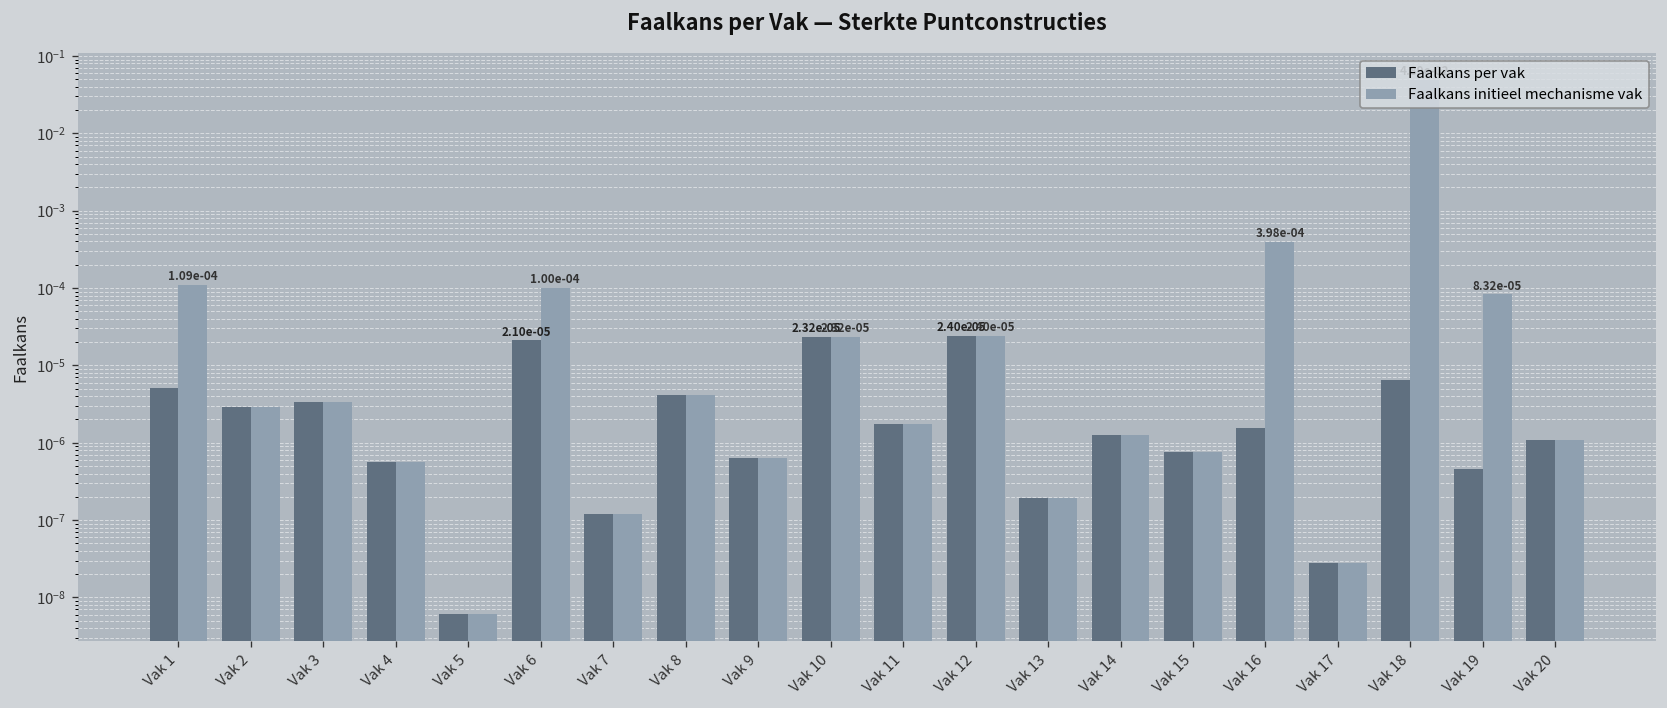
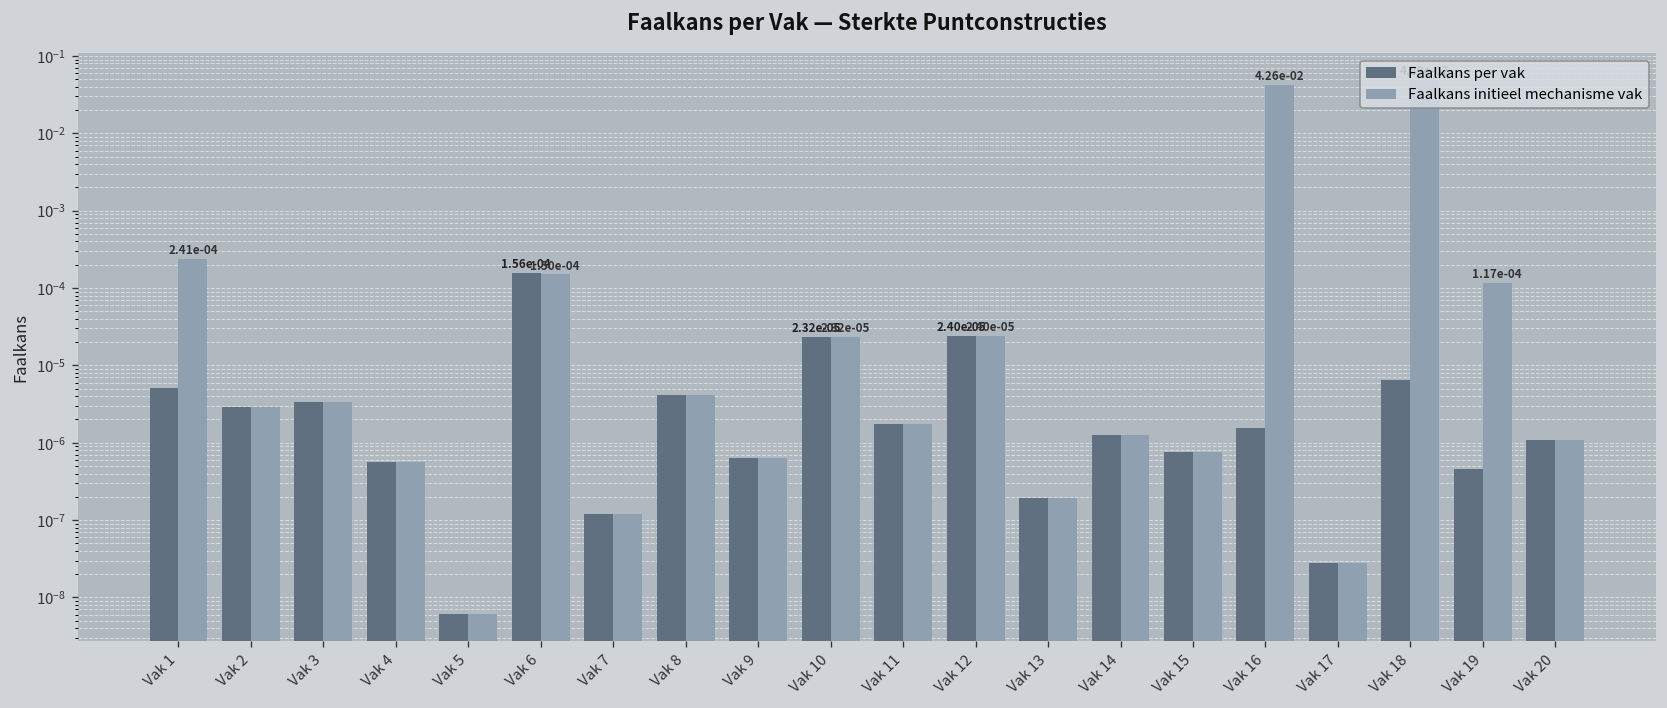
  {
    "Faalkans per vak": {
-     "Vak 6": "2.10e-05"
+     "Vak 6": "1.56e-04"
    },
    "Faalkans initieel mechanisme vak": {
-     "Vak 1": "1.09e-04",
-     "Vak 6": "1.00e-04",
-     "Vak 16": "3.98e-04",
-     "Vak 19": "8.32e-05"
+     "Vak 1": "2.41e-04",
+     "Vak 6": "1.50e-04",
+     "Vak 16": "4.26e-02",
+     "Vak 19": "1.17e-04"
    }
  }
